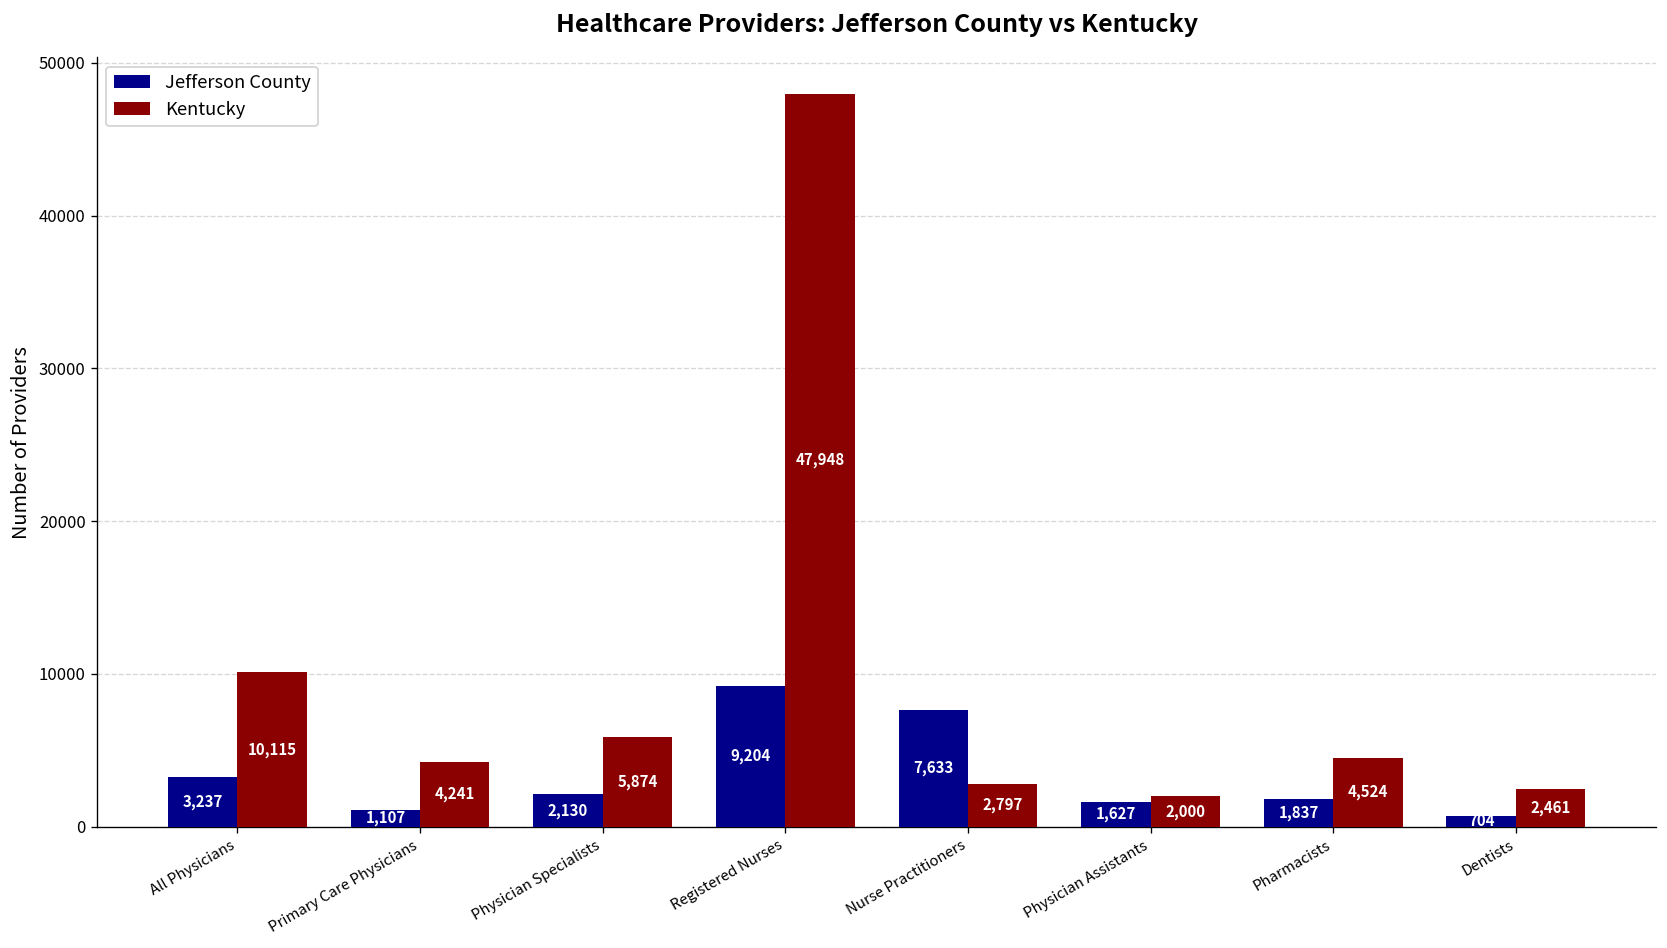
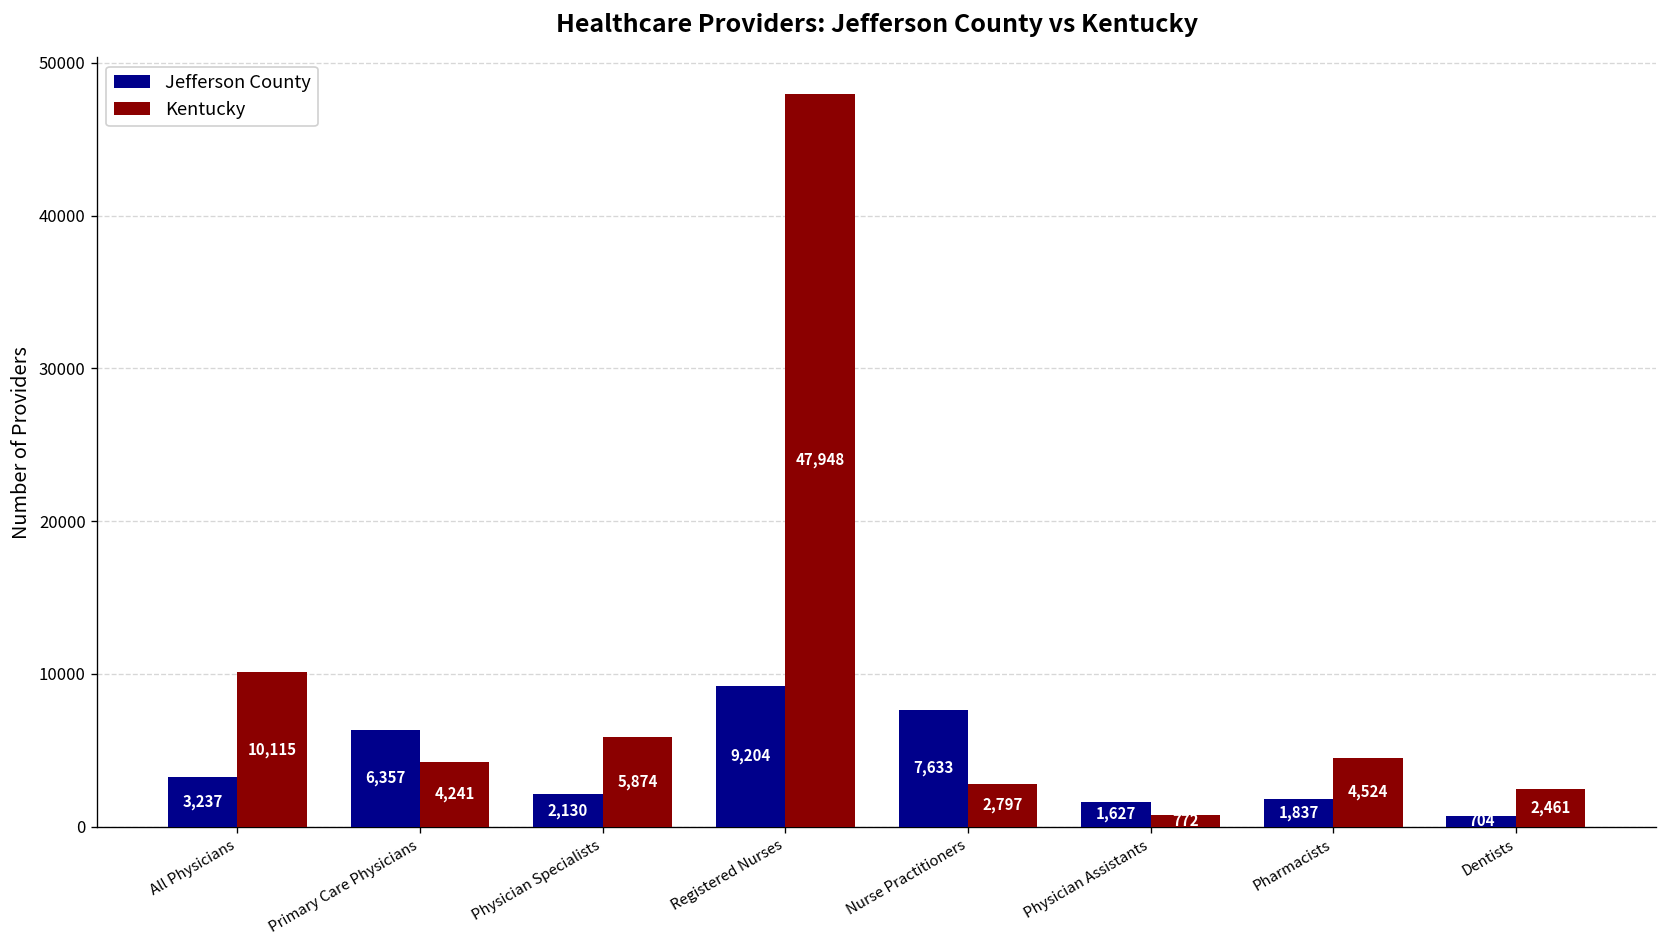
  {
    "Jefferson County": {
      "All Physicians": "3,237",
-     "Primary Care Physicians": "1,107",
+     "Primary Care Physicians": "6,357",
      "Physician Specialists": "2,130",
      "Registered Nurses": "9,204",
      "Nurse Practitioners": "7,633",
      "Physician Assistants": "1,627",
      "Pharmacists": "1,837",
      "Dentists": "704"
    },
    "Kentucky": {
      "All Physicians": "10,115",
      "Primary Care Physicians": "4,241",
      "Physician Specialists": "5,874",
      "Registered Nurses": "47,948",
      "Nurse Practitioners": "2,797",
-     "Physician Assistants": "2,000",
+     "Physician Assistants": "772",
      "Pharmacists": "4,524",
      "Dentists": "2,461"
    }
  }
